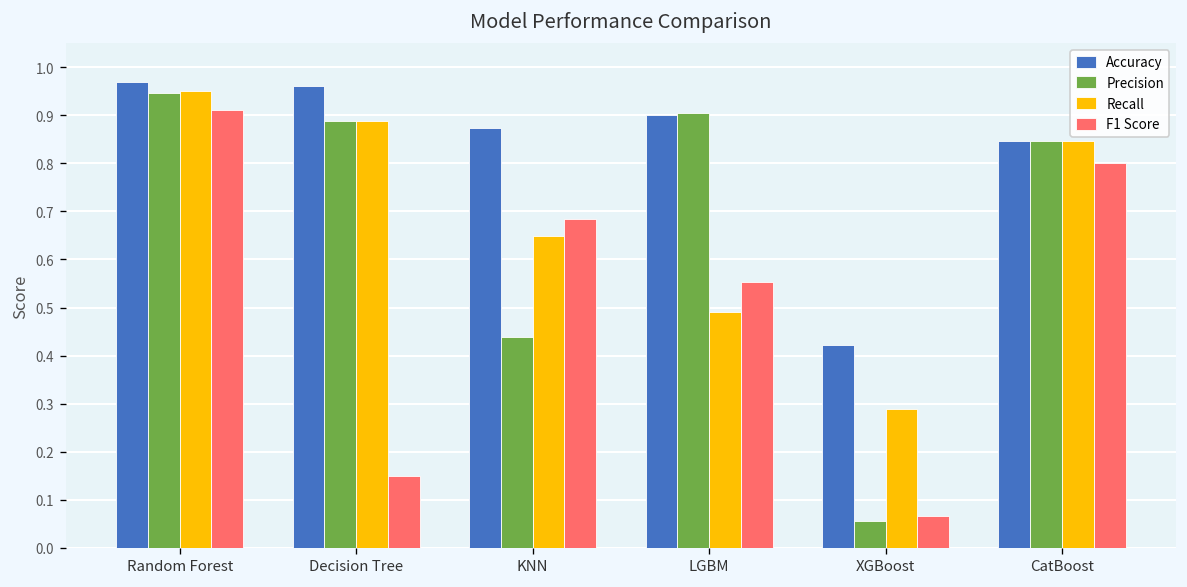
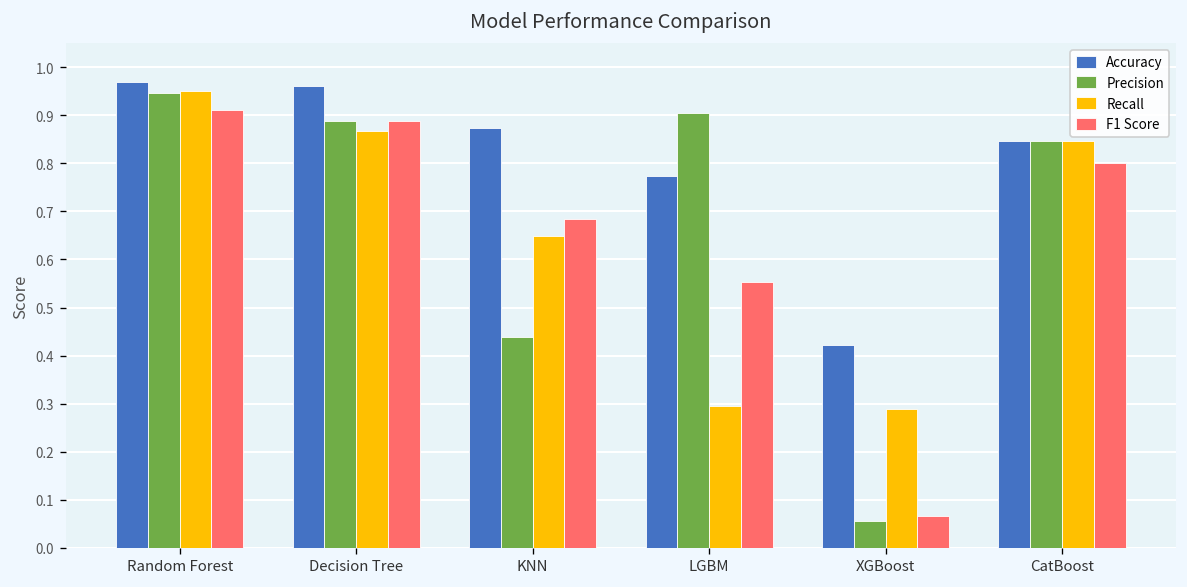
  {
    "Accuracy": {
      "Random Forest": 0.97,
      "Decision Tree": 0.96,
      "KNN": 0.87,
-     "LGBM": 0.90,
+     "LGBM": 0.77,
      "XGBoost": 0.42,
      "CatBoost": 0.85
    },
    "Precision": {
      "Random Forest": 0.95,
      "Decision Tree": 0.89,
      "KNN": 0.44,
      "LGBM": 0.90,
      "XGBoost": 0.06,
      "CatBoost": 0.85
    },
    "Recall": {
      "Random Forest": 0.95,
-     "Decision Tree": 0.89,
+     "Decision Tree": 0.87,
      "KNN": 0.65,
-     "LGBM": 0.49,
+     "LGBM": 0.30,
      "XGBoost": 0.29,
      "CatBoost": 0.85
    },
    "F1 Score": {
      "Random Forest": 0.91,
-     "Decision Tree": 0.15,
+     "Decision Tree": 0.89,
      "KNN": 0.69,
      "LGBM": 0.55,
      "XGBoost": 0.07,
      "CatBoost": 0.80
    }
  }
